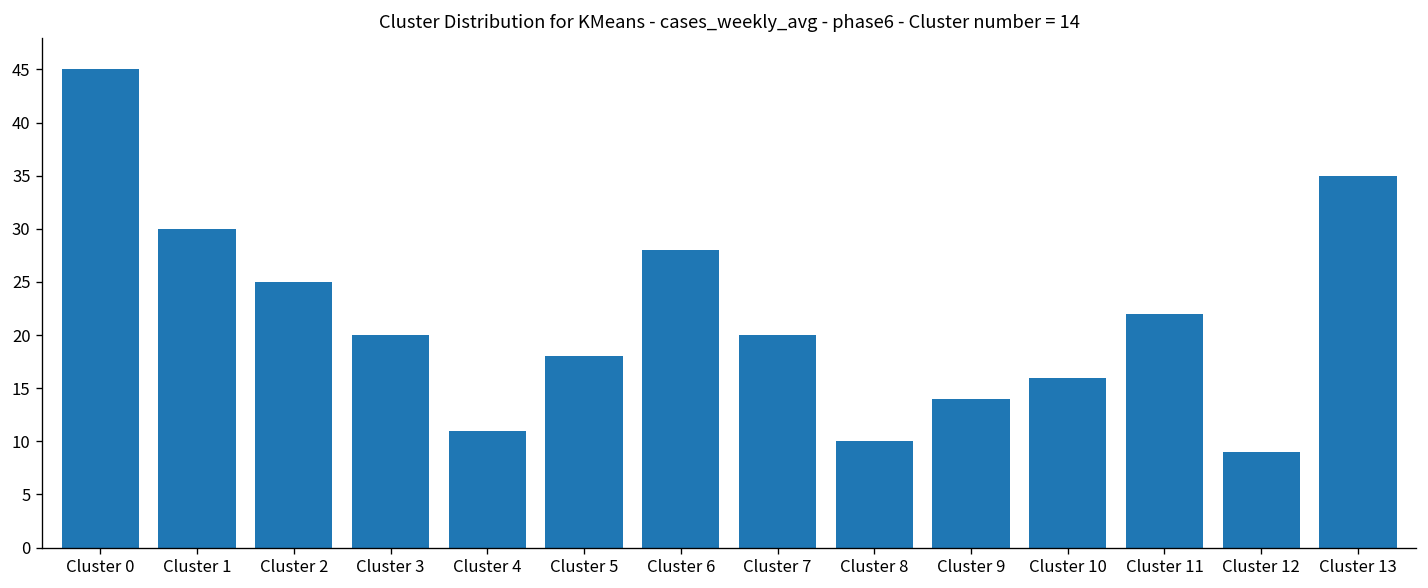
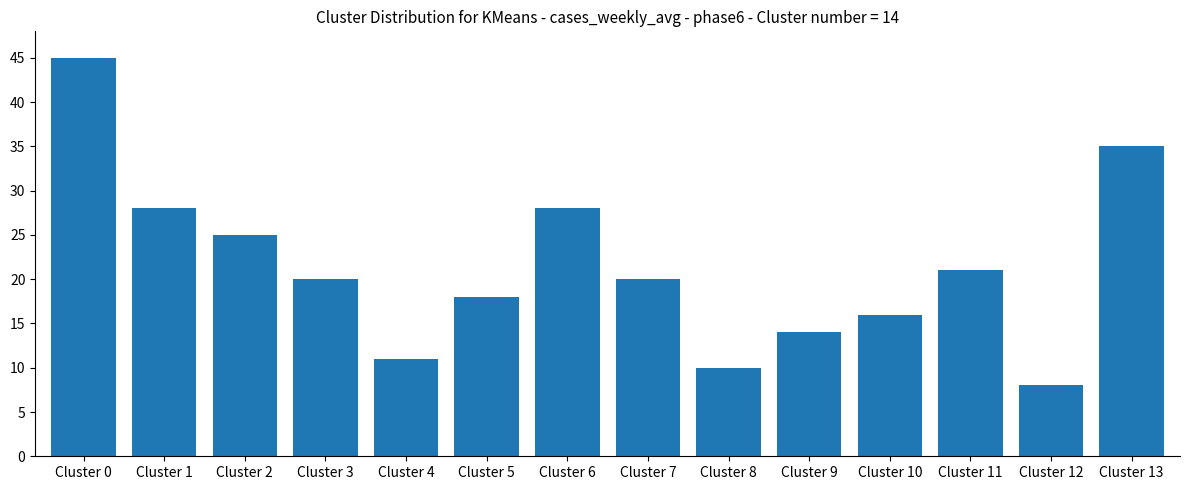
  {
    "Cluster 0": 45,
-   "Cluster 1": 30,
+   "Cluster 1": 28,
    "Cluster 2": 25,
    "Cluster 3": 20,
    "Cluster 4": 11,
    "Cluster 5": 18,
    "Cluster 6": 28,
    "Cluster 7": 20,
    "Cluster 8": 10,
    "Cluster 9": 14,
    "Cluster 10": 16,
-   "Cluster 11": 22,
-   "Cluster 12": 9,
+   "Cluster 11": 21,
+   "Cluster 12": 8,
    "Cluster 13": 35
  }
